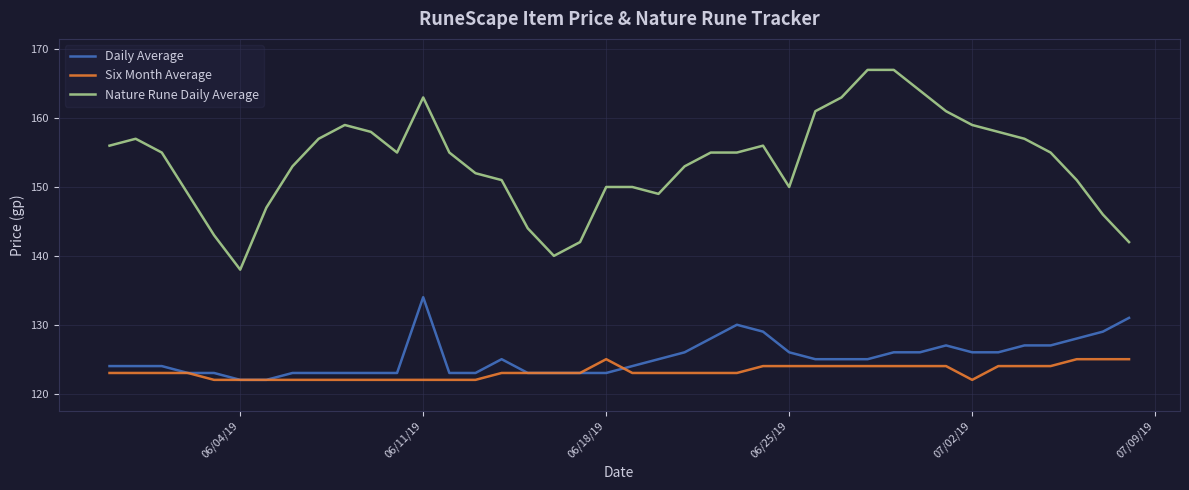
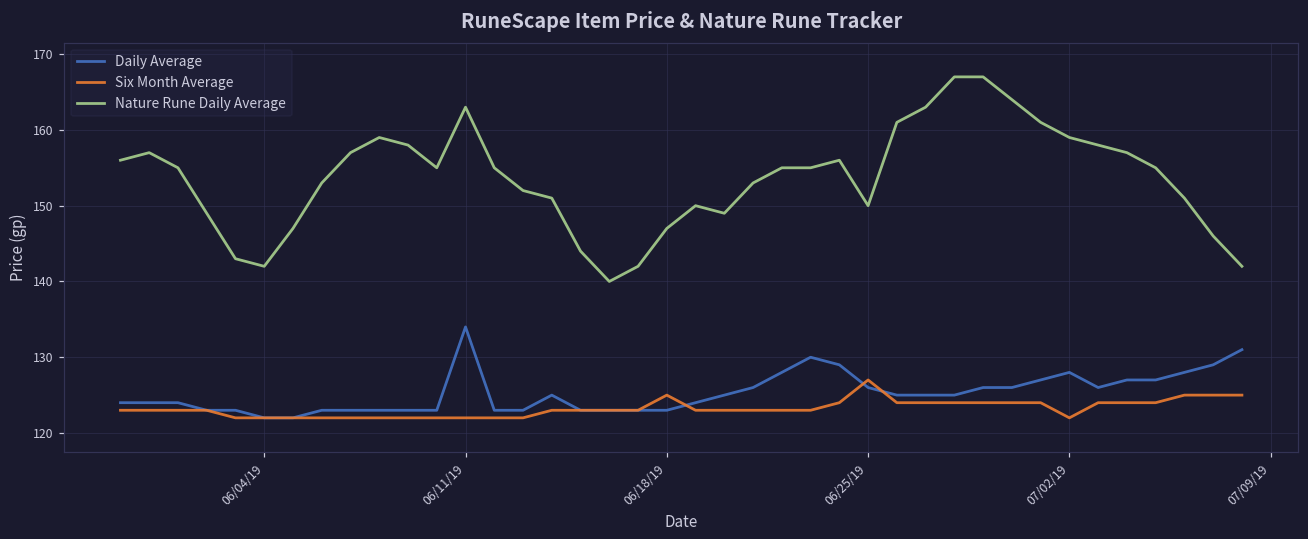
  {
    "Daily Average": {
      "06/11/19": 134,
      "06/18/19": 123,
      "06/25/19": 126,
-     "07/02/19": 126
+     "07/02/19": 128
    },
    "Six Month Average": {
      "06/11/19": 122,
      "06/18/19": 125,
-     "06/25/19": 124,
+     "06/25/19": 127,
      "07/02/19": 122
    },
    "Nature Rune Daily Average": {
-     "06/04/19": 138,
+     "06/04/19": 142,
      "06/11/19": 163,
-     "06/18/19": 150,
+     "06/18/19": 147,
      "06/25/19": 150,
      "07/02/19": 159
    }
  }
